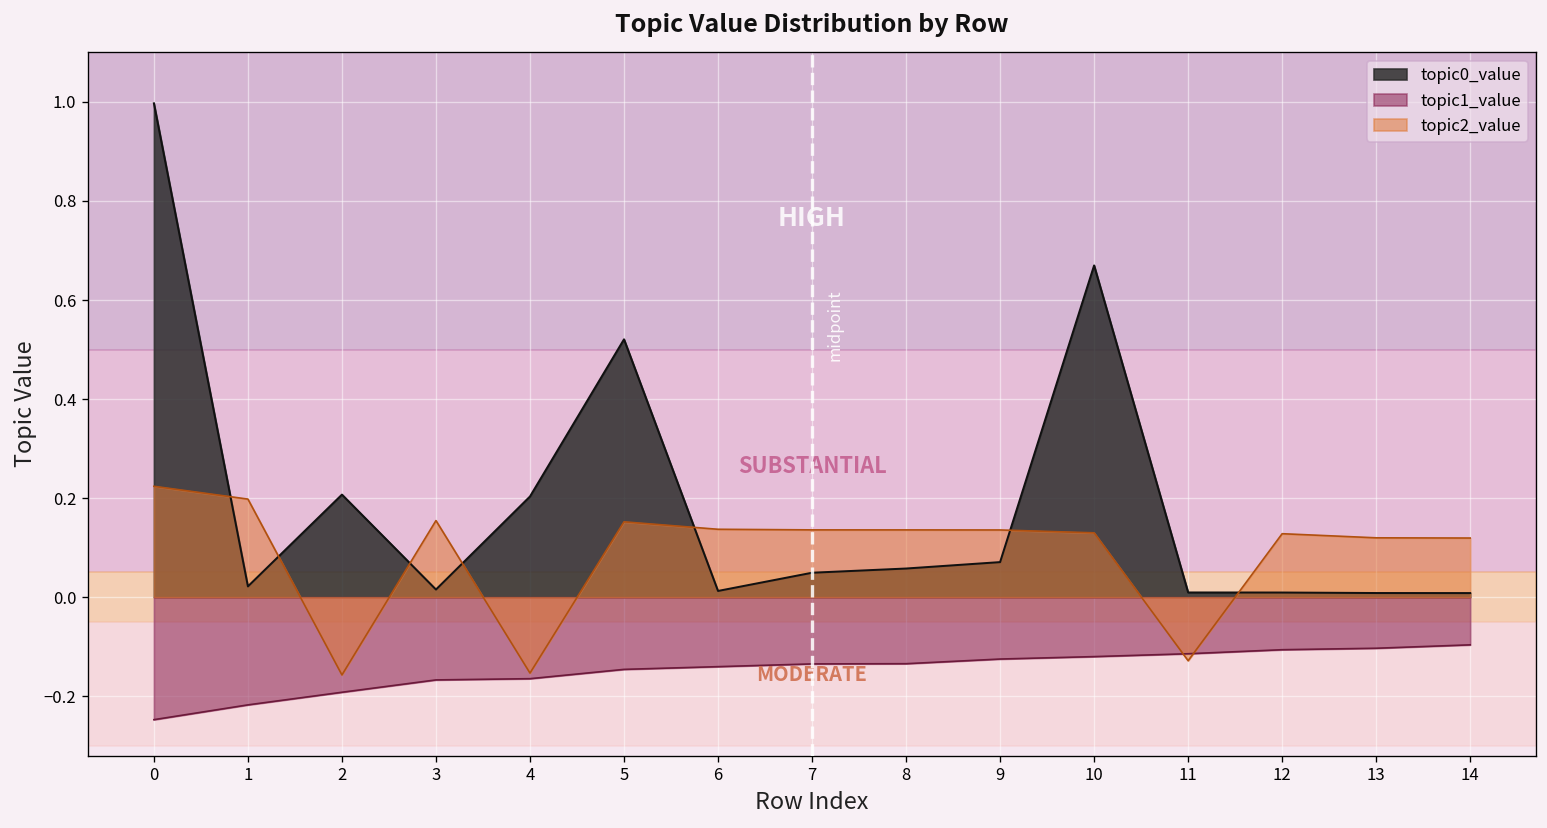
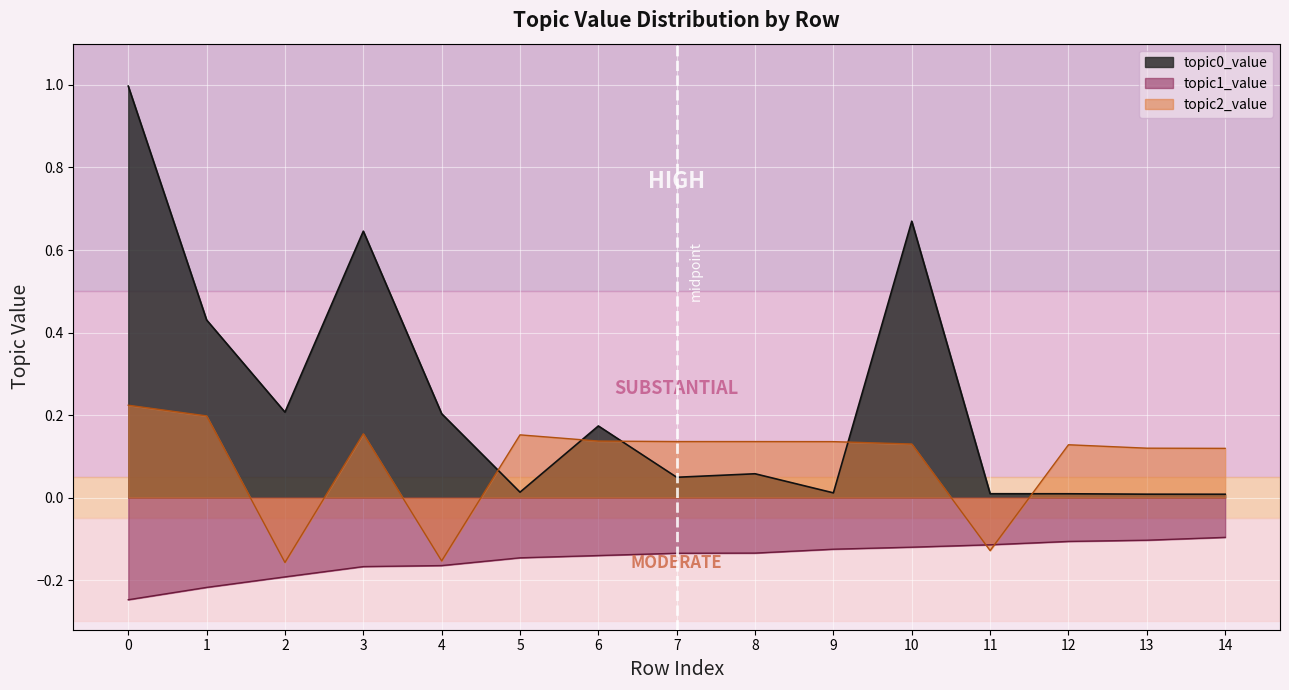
  {
    "topic0_value": {
      "0": 1.00,
-     "1": 0.02,
+     "1": 0.43,
      "2": 0.21,
-     "3": 0.02,
+     "3": 0.65,
      "4": 0.20,
-     "5": 0.52,
-     "6": 0.01,
+     "5": 0.01,
+     "6": 0.17,
      "7": 0.05,
      "8": 0.06,
-     "9": 0.07,
+     "9": 0.01,
      "10": 0.67,
      "11": 0.01,
      "12": 0.01,
      "13": 0.01,
      "14": 0.01
    }
  }
